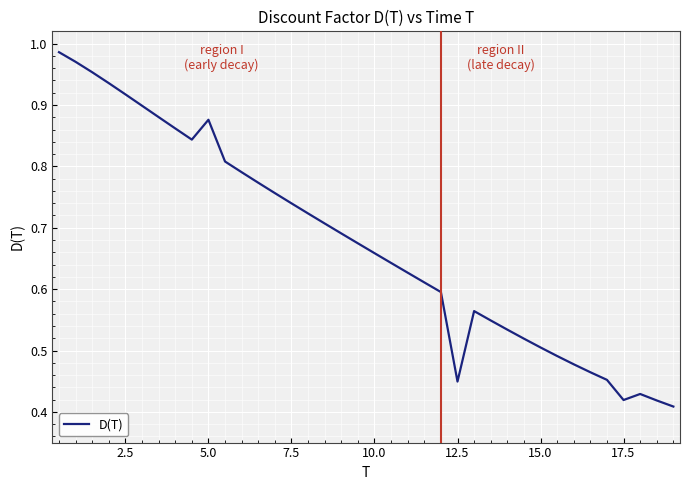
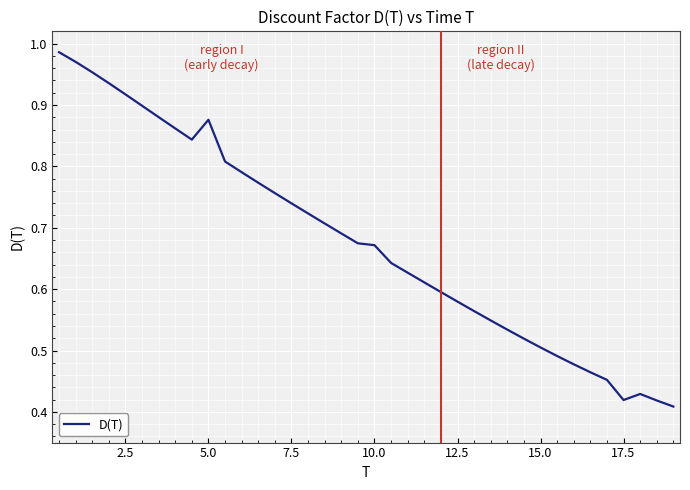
  {
    "2.5": 0.92,
    "5.0": 0.88,
    "7.5": 0.74,
-   "10.0": 0.66,
-   "12.5": 0.45,
+   "10.0": 0.67,
+   "12.5": 0.58,
    "15.0": 0.50,
    "17.5": 0.42
  }
